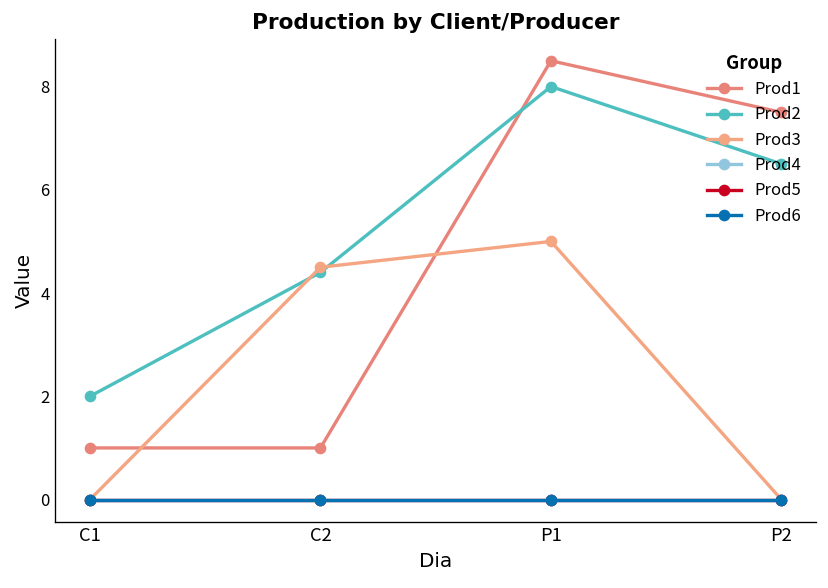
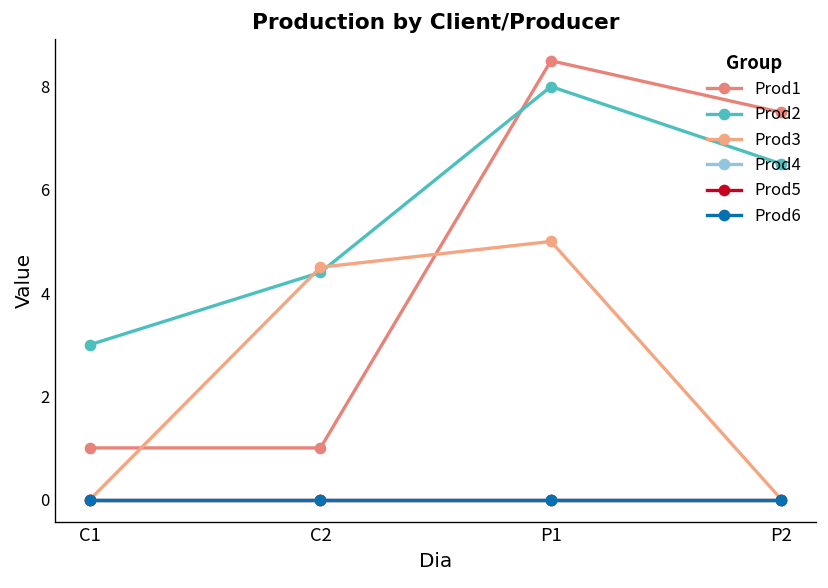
  {
    "Prod2": {
-     "C1": 2,
+     "C1": 3,
      "C2": 4.4,
      "P1": 8,
      "P2": 6.5
    },
    "Prod6": {
      "C2": 0,
      "P1": 0
    }
  }
